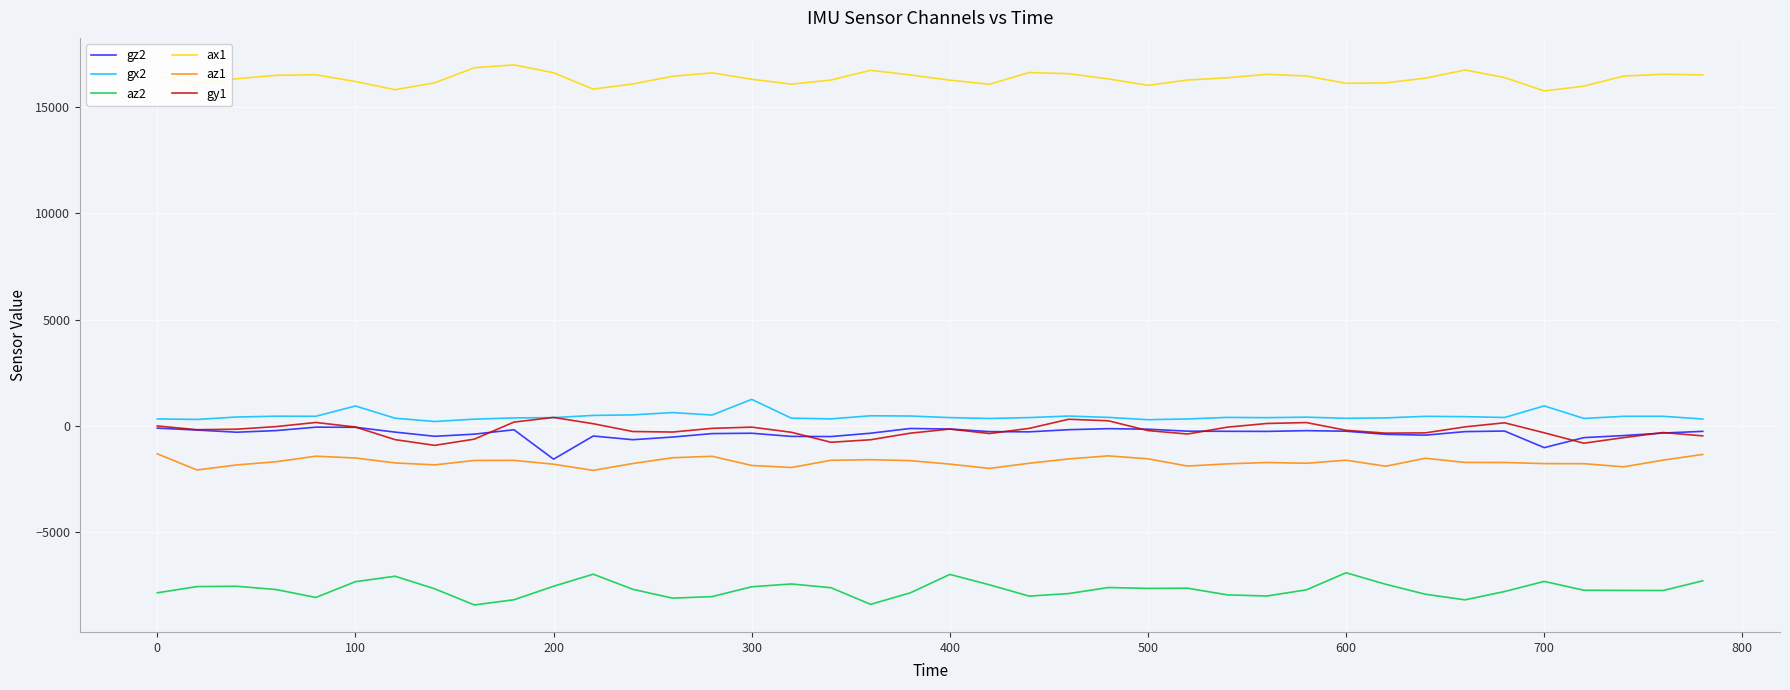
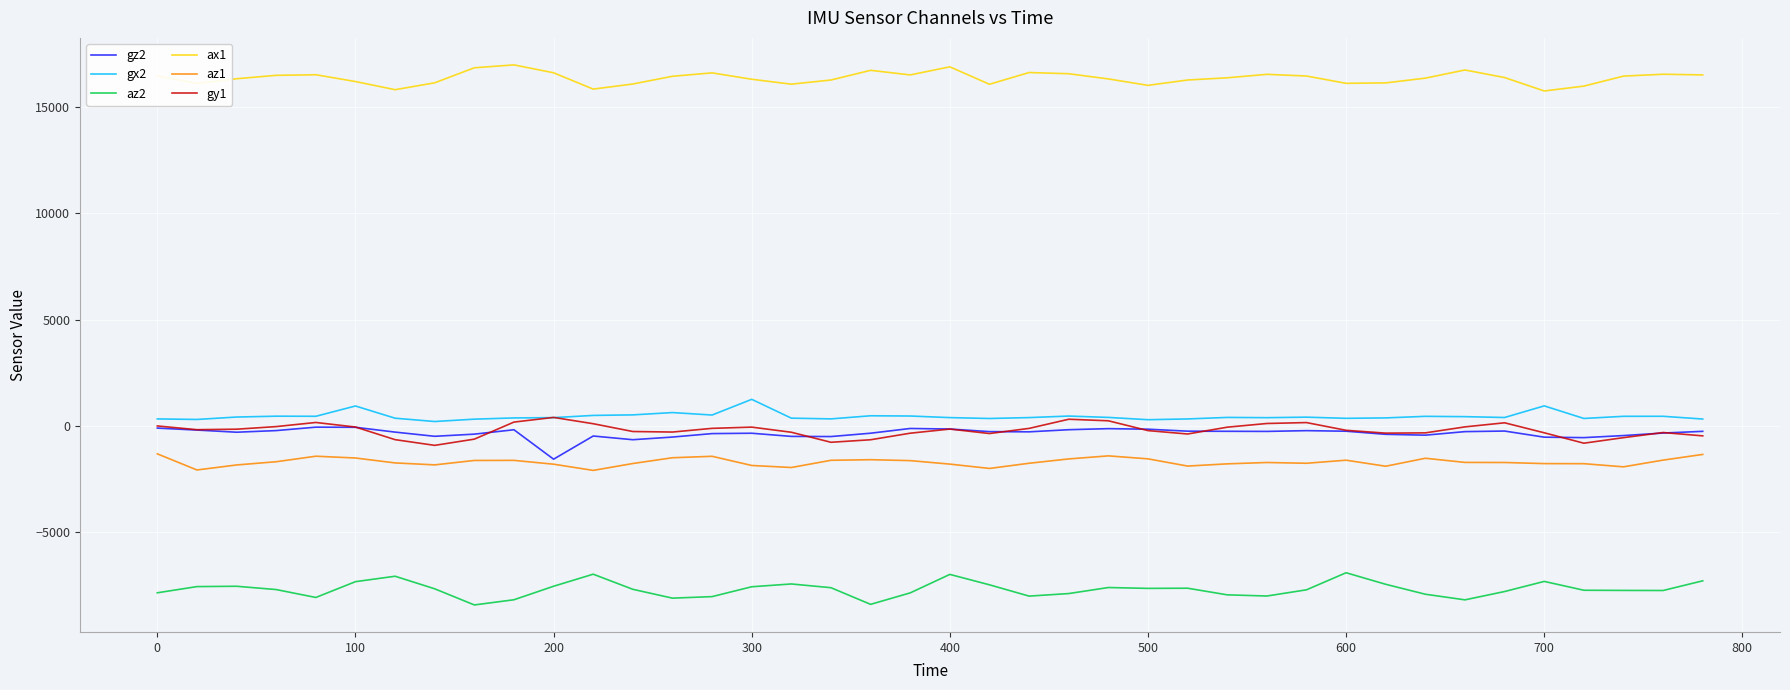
  {
    "gz2": {
      "200": -1600,
      "300": -400,
-     "700": -1000
+     "700": -500
    },
    "gx2": {
      "0": 300,
      "100": 900,
      "300": 1200,
      "400": 400,
      "500": 300,
      "600": 400,
      "700": 900
    },
    "az2": {
      "0": -7900,
      "100": -7300,
      "200": -7600,
      "300": -7600,
      "400": -7000,
      "500": -7700,
      "600": -6900,
      "700": -7300
    },
    "ax1": {
      "100": 16200,
      "200": 16600,
      "300": 16300,
-     "400": 16300,
+     "400": 16900,
      "500": 16000,
      "600": 16100,
      "700": 15800
    },
    "az1": {
      "0": -1300,
      "100": -1500,
      "200": -1800,
      "300": -1900,
      "400": -1800,
      "500": -1600,
      "600": -1600,
      "700": -1800
    },
    "gy1": {
      "300": -100,
      "700": -300
    }
  }
